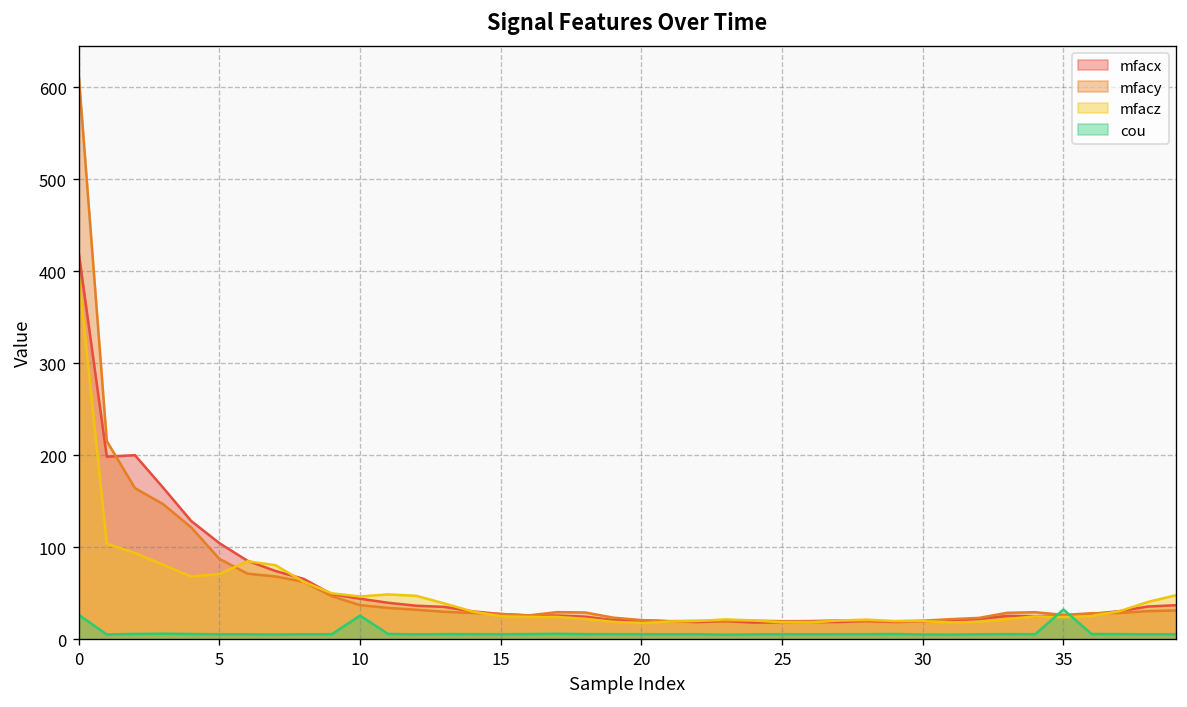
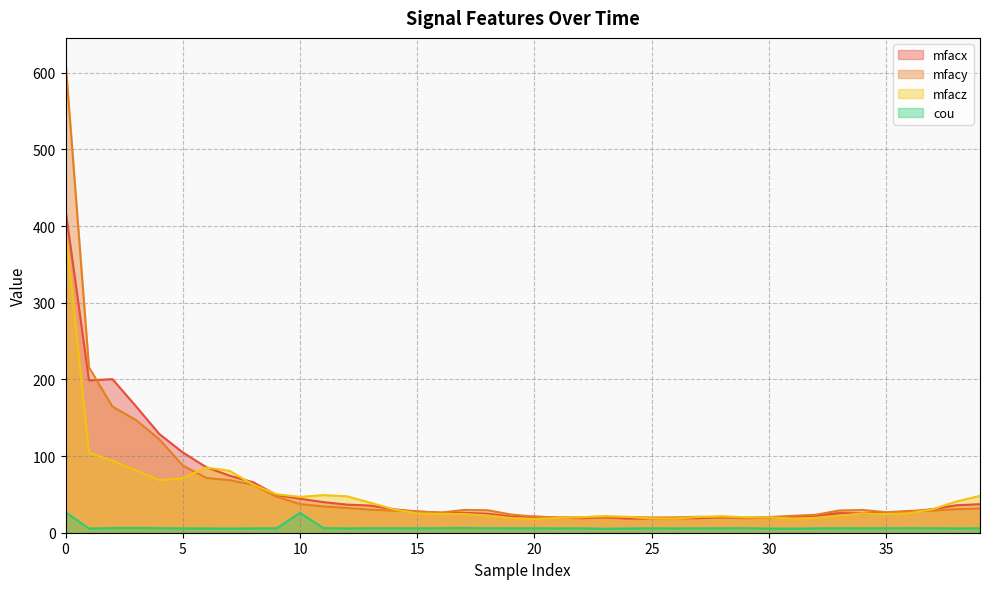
  {
    "cou": {
      "0": 30,
      "5": 10,
      "10": 30,
      "15": 10,
      "20": 10,
      "25": 10,
      "30": 10,
-     "35": 30
+     "35": 10
    }
  }
